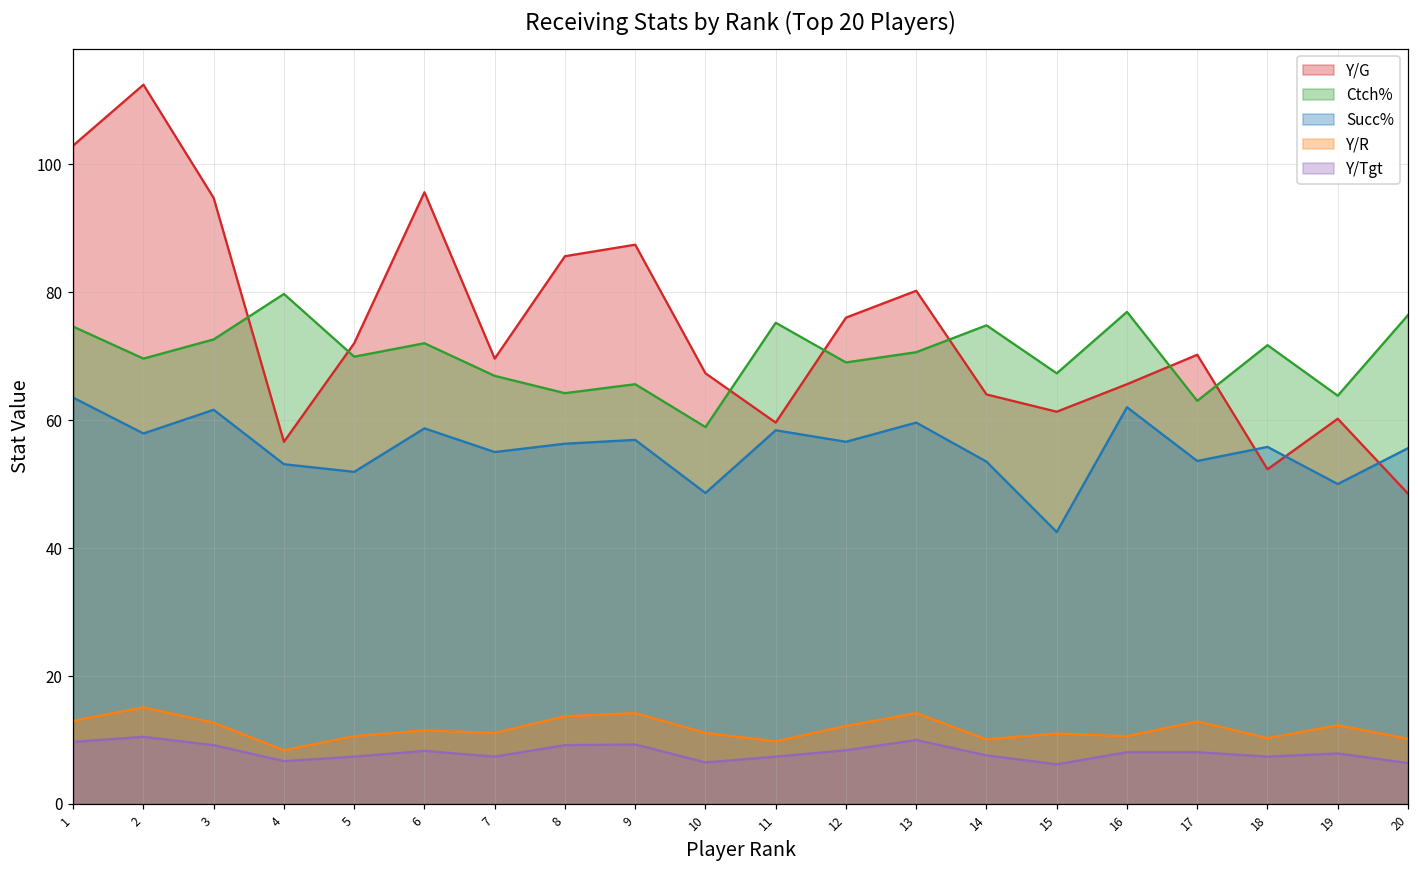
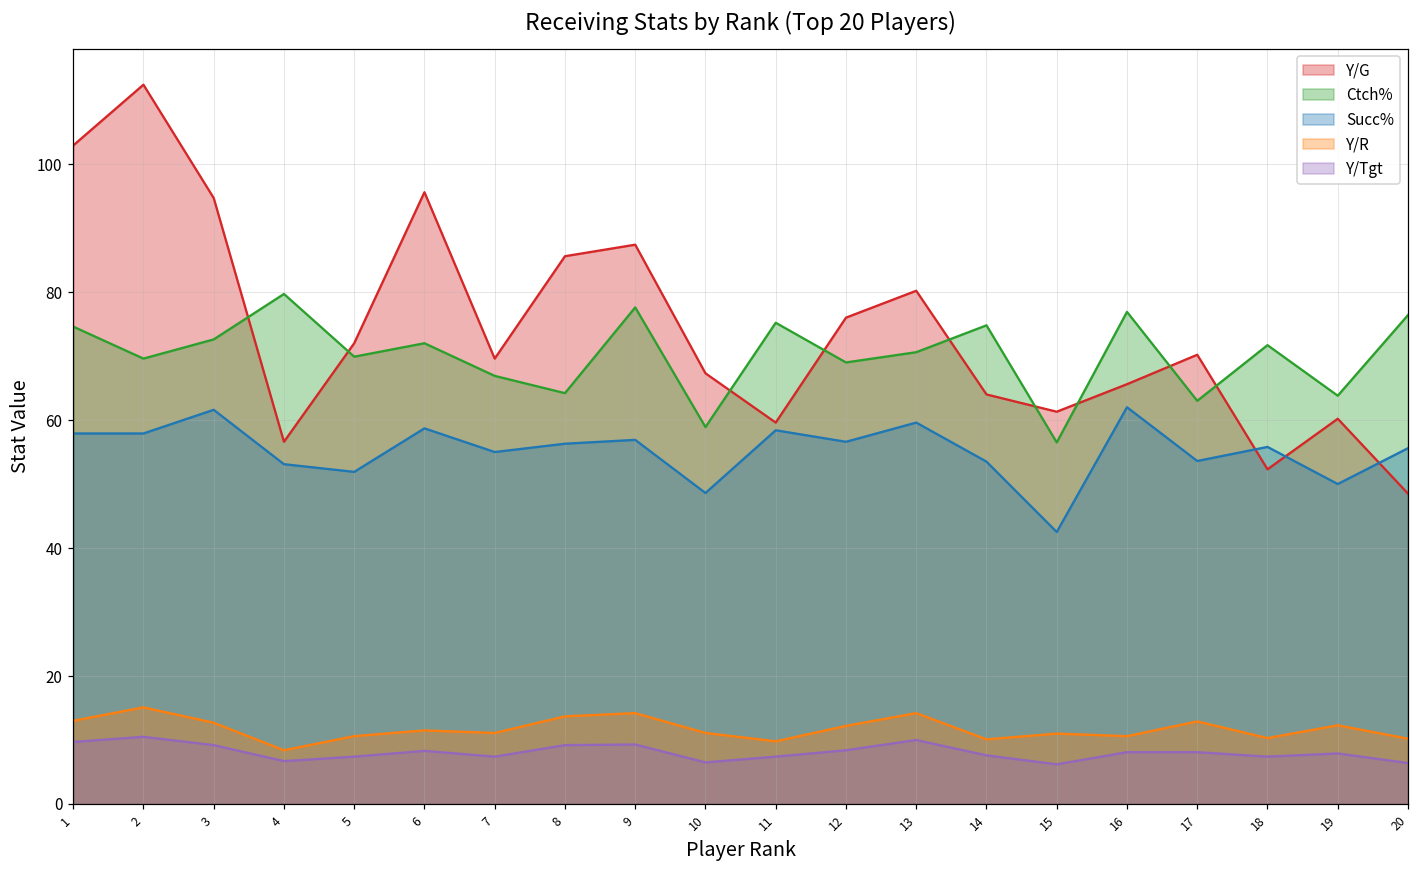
  {
    "Ctch%": {
      "1": 75,
      "2": 70,
      "3": 73,
      "4": 80,
      "5": 70,
      "6": 72,
      "7": 67,
      "8": 64,
-     "9": 66,
+     "9": 78,
      "10": 59,
      "11": 75,
      "12": 69,
      "13": 71,
      "14": 75,
-     "15": 67,
+     "15": 57,
      "16": 77,
      "17": 63,
      "18": 72,
      "19": 64,
      "20": 76
    },
    "Succ%": {
-     "1": 64,
+     "1": 58,
      "2": 58,
      "3": 62,
      "4": 53,
      "5": 52,
      "6": 59,
      "7": 55,
      "8": 56,
      "9": 57,
      "10": 49,
      "11": 58,
      "12": 57,
      "13": 60,
      "14": 54,
      "15": 43,
      "16": 62,
      "17": 54,
      "18": 56,
      "19": 50,
      "20": 56
    },
    "Y/Tgt": {
      "1": 10,
      "2": 11,
      "3": 9,
      "4": 7,
      "5": 7,
      "6": 8,
      "7": 7,
      "8": 9,
      "9": 9,
      "10": 7,
      "11": 7,
      "12": 8,
      "13": 10,
      "14": 8,
      "15": 6,
      "16": 8,
      "17": 8,
      "18": 7,
      "19": 8,
      "20": 6
    }
  }
